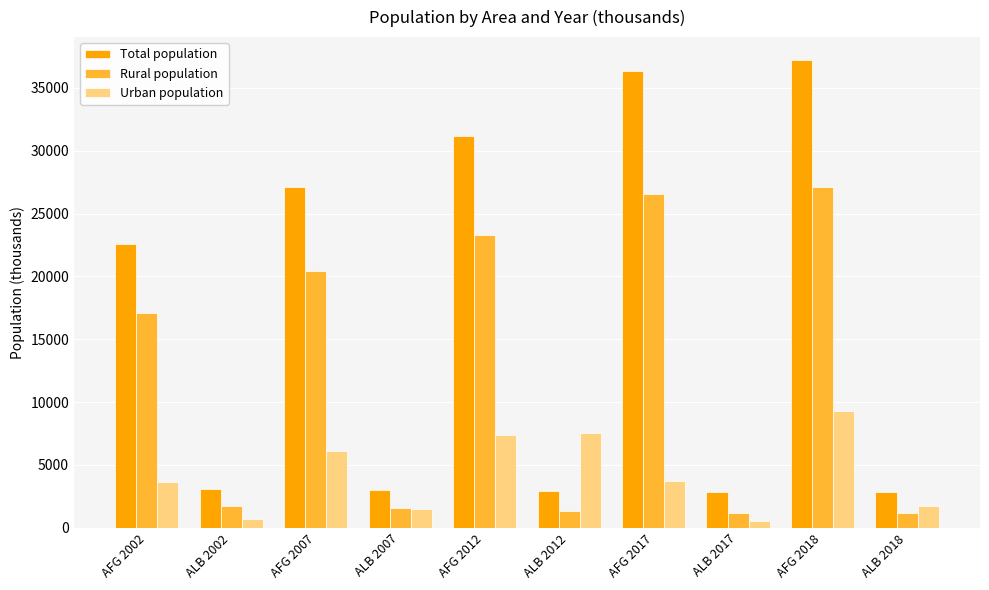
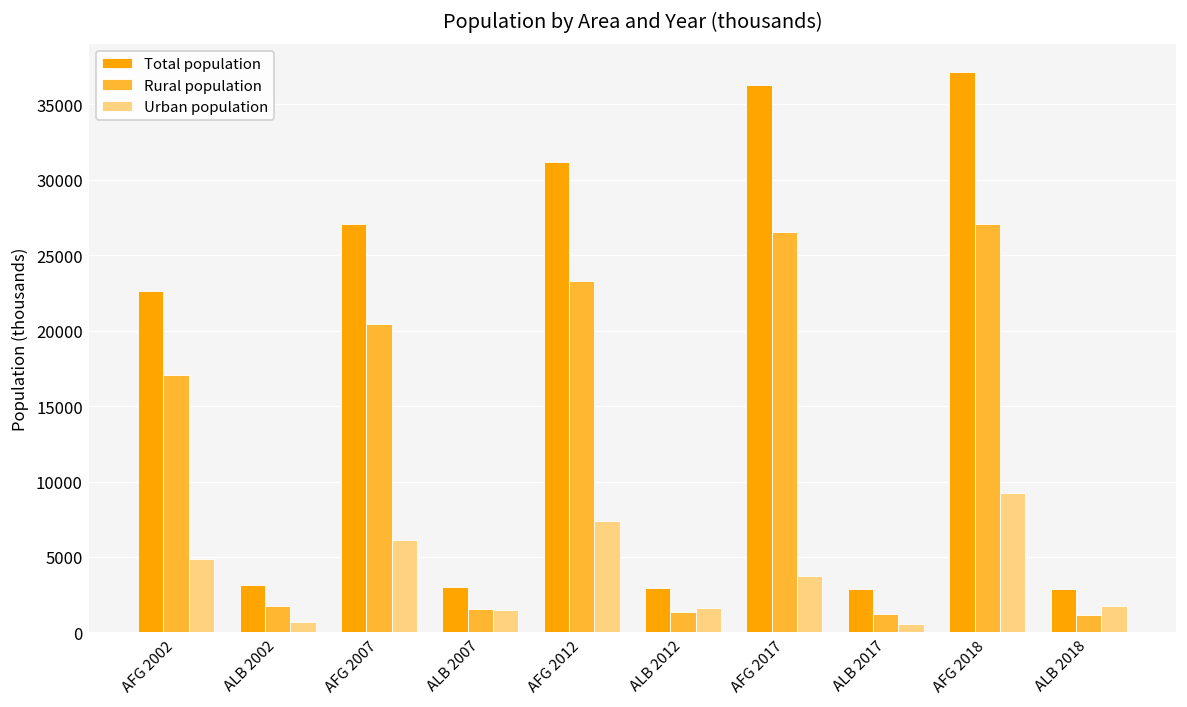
  {
    "Urban population": {
-     "AFG 2002": 3600,
+     "AFG 2002": 4900,
      "ALB 2002": 700,
      "AFG 2007": 6200,
      "ALB 2007": 1500,
      "AFG 2012": 7400,
-     "ALB 2012": 7500,
+     "ALB 2012": 1600,
      "AFG 2017": 3700,
      "ALB 2017": 500,
      "AFG 2018": 9300,
      "ALB 2018": 1800
    }
  }
